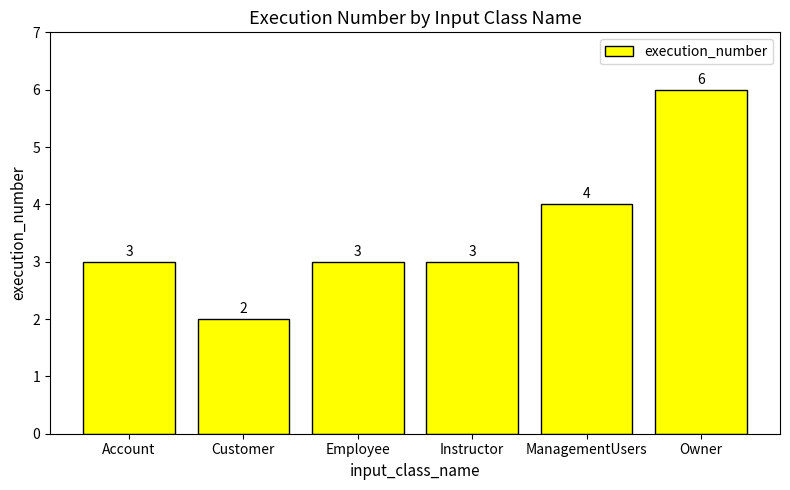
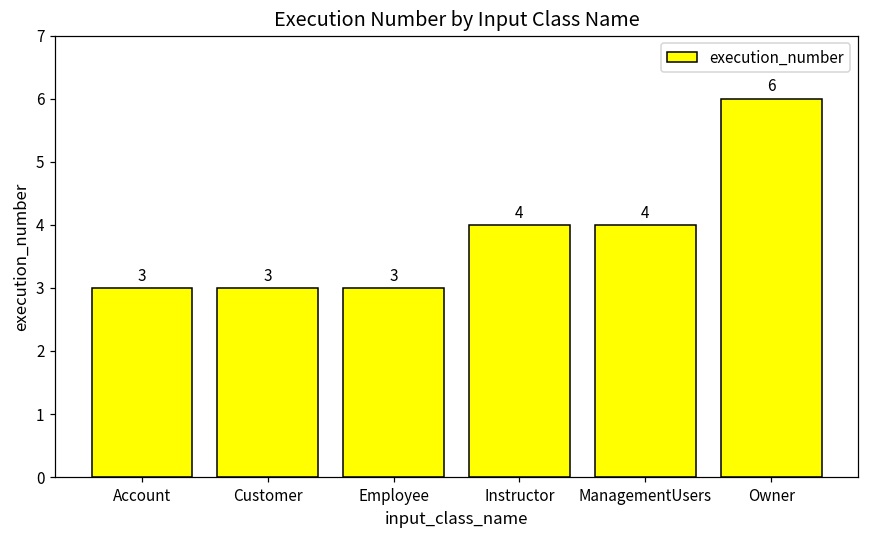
  {
    "Account": 3,
-   "Customer": 2,
+   "Customer": 3,
    "Employee": 3,
-   "Instructor": 3,
+   "Instructor": 4,
    "ManagementUsers": 4,
    "Owner": 6
  }
